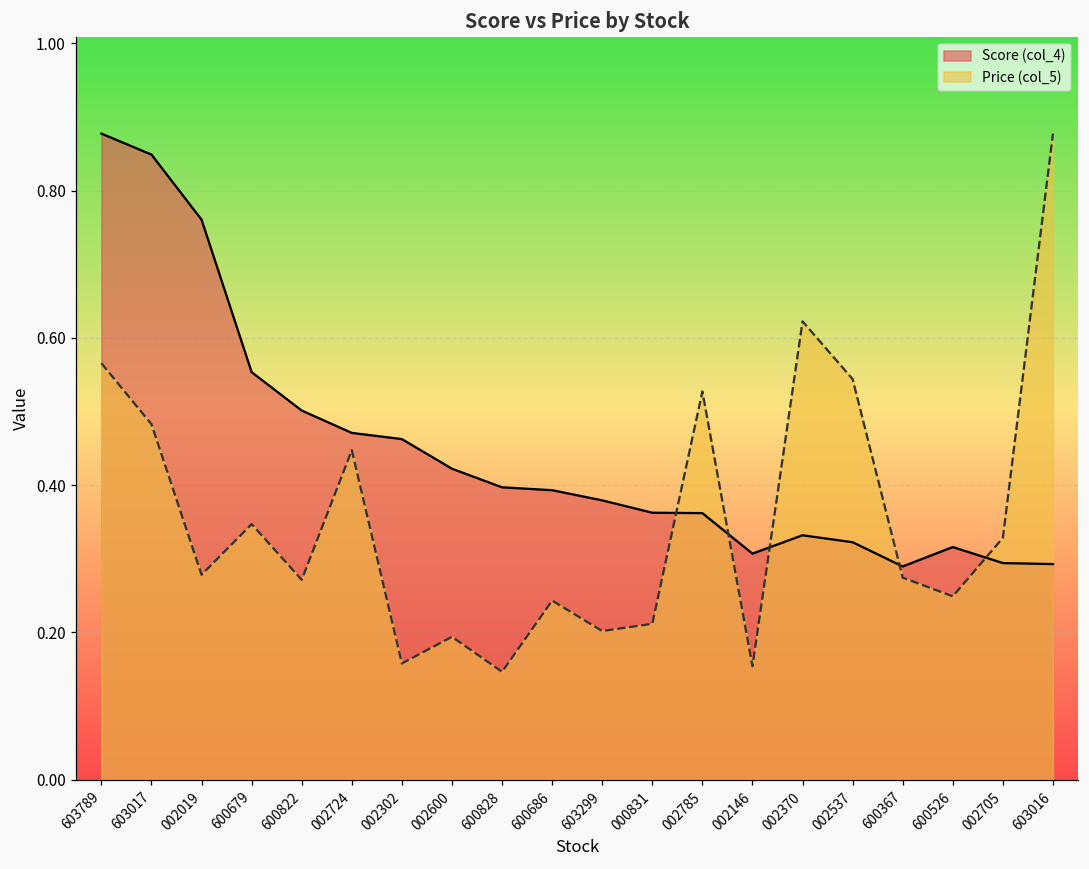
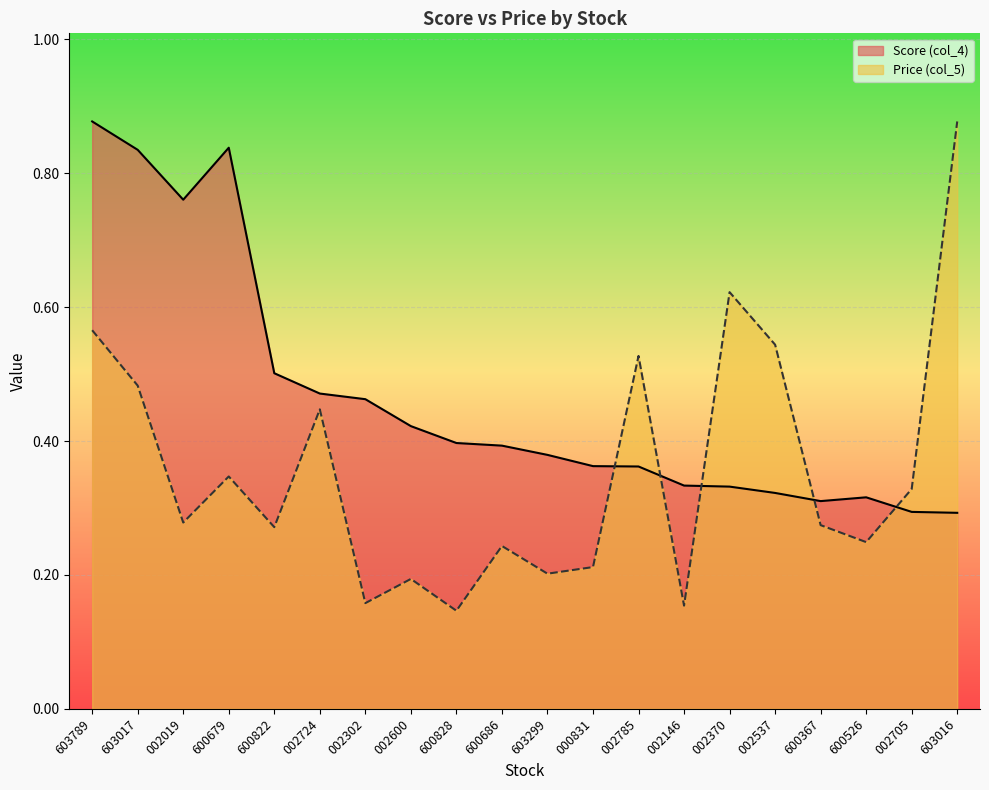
  {
    "Score (col_4)": {
      "603789": 0.88,
-     "603017": 0.85,
+     "603017": 0.83,
      "002019": 0.76,
-     "600679": 0.55,
+     "600679": 0.84,
      "600822": 0.50,
      "002724": 0.47,
      "002302": 0.46,
      "002600": 0.42,
      "600828": 0.40,
      "600686": 0.39,
      "603299": 0.38,
      "000831": 0.36,
      "002785": 0.36,
-     "002146": 0.31,
+     "002146": 0.33,
      "002370": 0.33,
      "002537": 0.32,
-     "600367": 0.29,
+     "600367": 0.31,
      "600526": 0.32,
      "002705": 0.29,
      "603016": 0.29
    },
    "Price (col_5)": {
      "603789": 0.57,
      "603017": 0.48,
      "002019": 0.28,
      "600679": 0.35,
      "600822": 0.27,
      "002724": 0.45,
      "002302": 0.16,
      "002600": 0.19,
      "600828": 0.15,
      "600686": 0.24,
      "603299": 0.20,
      "000831": 0.21,
      "002785": 0.53,
      "002146": 0.15,
      "002370": 0.62,
      "002537": 0.54,
      "600367": 0.27,
      "600526": 0.25,
      "002705": 0.33,
      "603016": 0.88
    }
  }
